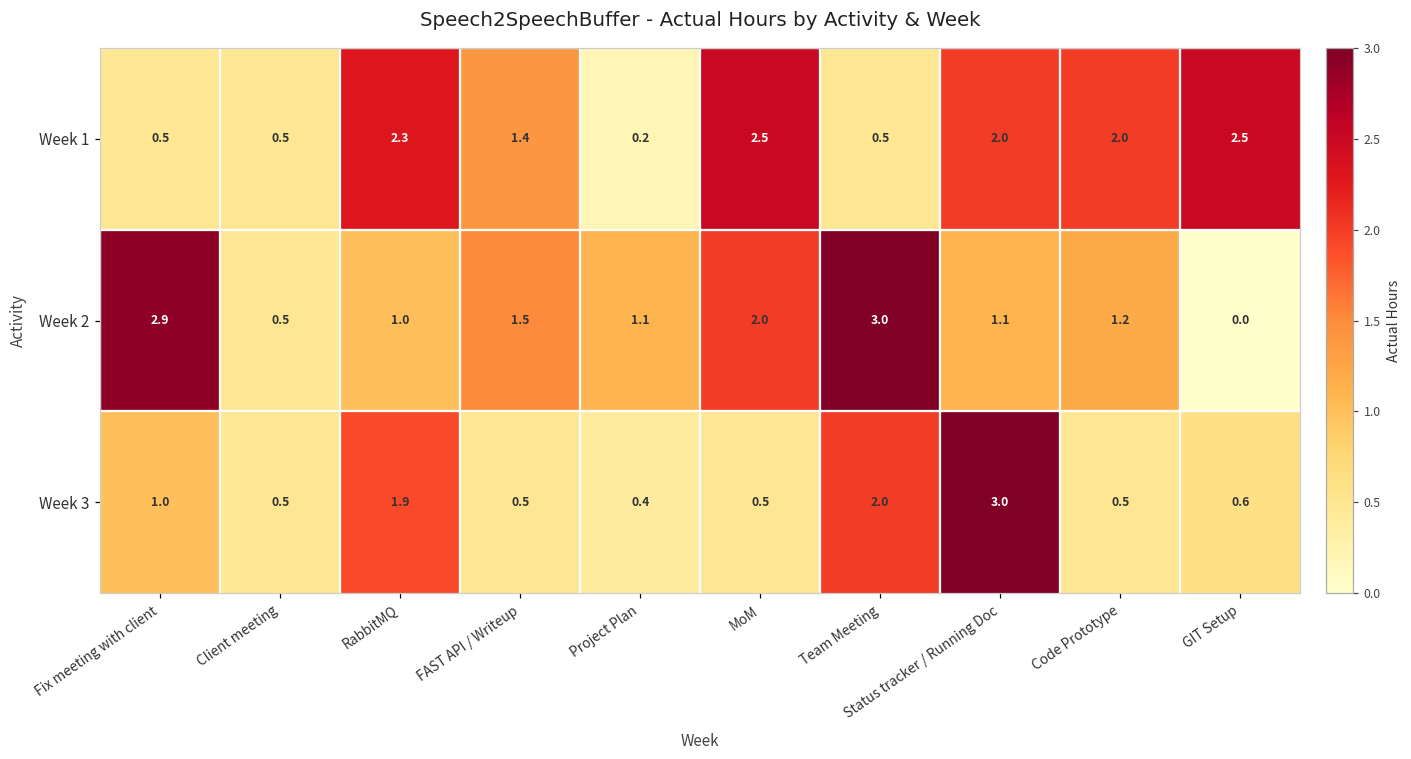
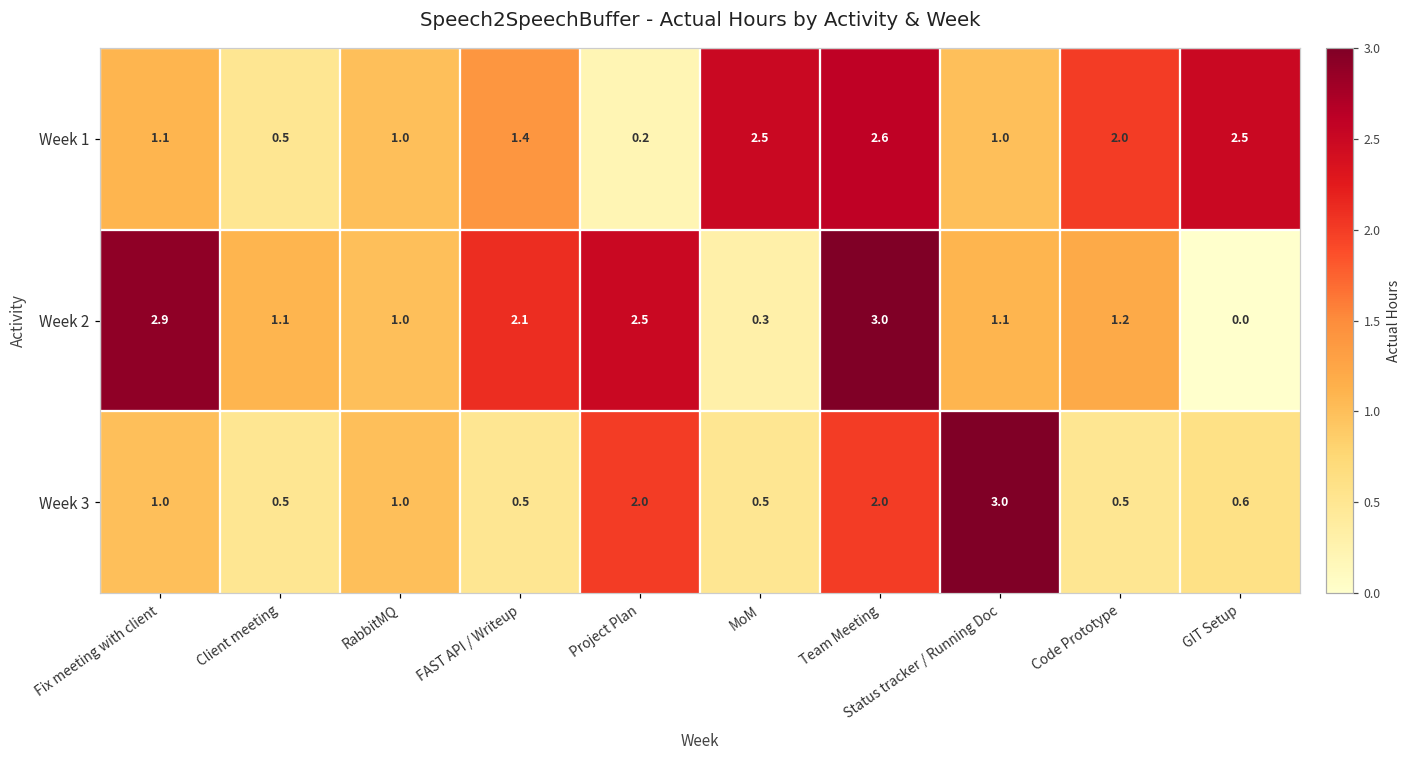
  {
    "Week 1": {
-     "Fix meeting with client": 0.5,
+     "Fix meeting with client": 1.1,
      "Client meeting": 0.5,
-     "RabbitMQ": 2.3,
+     "RabbitMQ": 1.0,
      "FAST API / Writeup": 1.4,
      "Project Plan": 0.2,
      "MoM": 2.5,
-     "Team Meeting": 0.5,
-     "Status tracker / Running Doc": 2.0,
+     "Team Meeting": 2.6,
+     "Status tracker / Running Doc": 1.0,
      "Code Prototype": 2.0,
      "GIT Setup": 2.5
    },
    "Week 2": {
      "Fix meeting with client": 2.9,
-     "Client meeting": 0.5,
+     "Client meeting": 1.1,
      "RabbitMQ": 1.0,
-     "FAST API / Writeup": 1.5,
-     "Project Plan": 1.1,
-     "MoM": 2.0,
+     "FAST API / Writeup": 2.1,
+     "Project Plan": 2.5,
+     "MoM": 0.3,
      "Team Meeting": 3.0,
      "Status tracker / Running Doc": 1.1,
      "Code Prototype": 1.2,
      "GIT Setup": 0.0
    },
    "Week 3": {
      "Fix meeting with client": 1.0,
      "Client meeting": 0.5,
-     "RabbitMQ": 1.9,
+     "RabbitMQ": 1.0,
      "FAST API / Writeup": 0.5,
-     "Project Plan": 0.4,
+     "Project Plan": 2.0,
      "MoM": 0.5,
      "Team Meeting": 2.0,
      "Status tracker / Running Doc": 3.0,
      "Code Prototype": 0.5,
      "GIT Setup": 0.6
    }
  }
